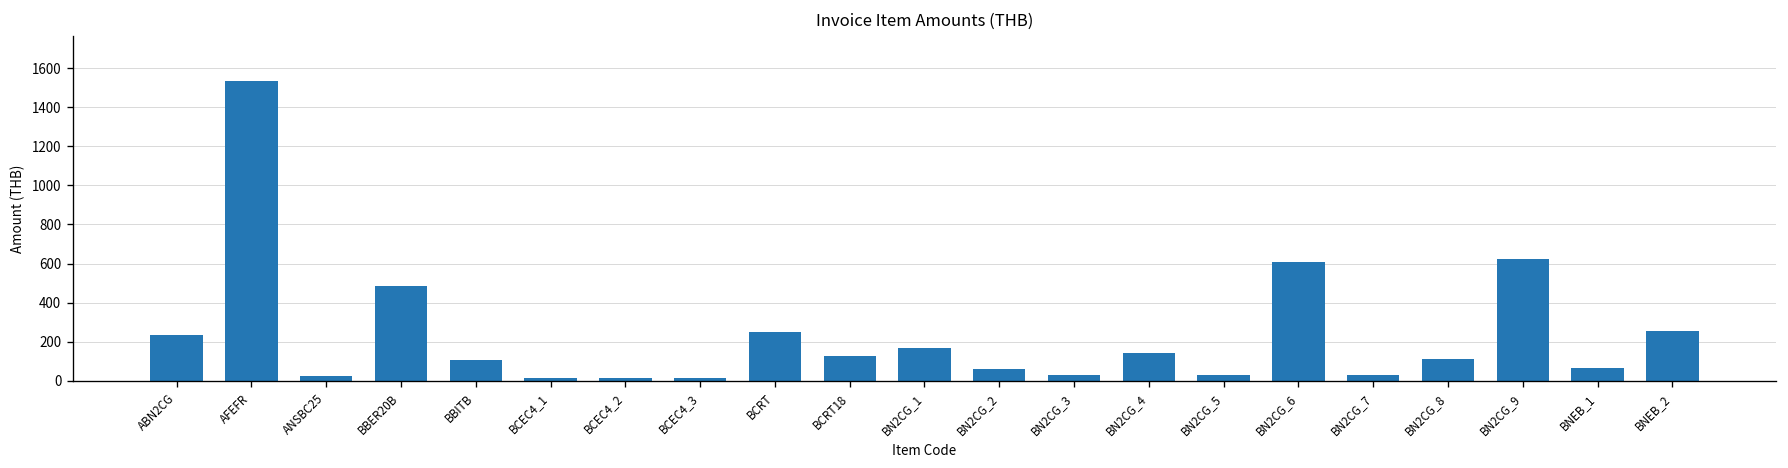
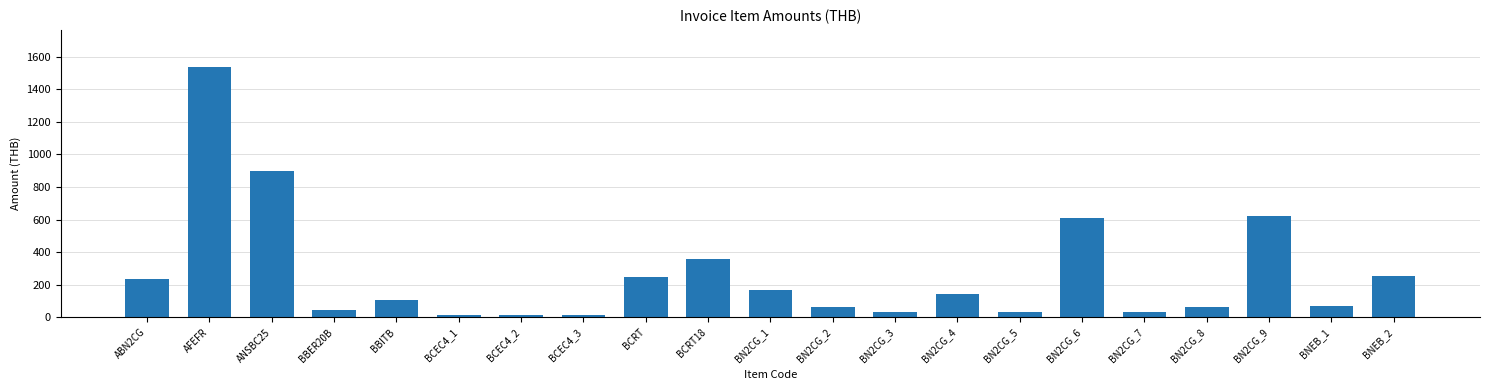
  {
    "ABN2CG": 240,
    "AFEFR": 1530,
-   "ANSBC25": 20,
-   "BBER20B": 480,
+   "ANSBC25": 900,
+   "BBER20B": 40,
    "BBITB": 100,
    "BCRT": 250,
-   "BCRT18": 120,
+   "BCRT18": 360,
    "BN2CG_1": 170,
    "BN2CG_2": 60,
    "BN2CG_3": 30,
    "BN2CG_4": 140,
    "BN2CG_5": 30,
    "BN2CG_6": 610,
    "BN2CG_7": 30,
-   "BN2CG_8": 110,
+   "BN2CG_8": 60,
    "BN2CG_9": 620,
    "BNEB_1": 70,
    "BNEB_2": 260
  }
